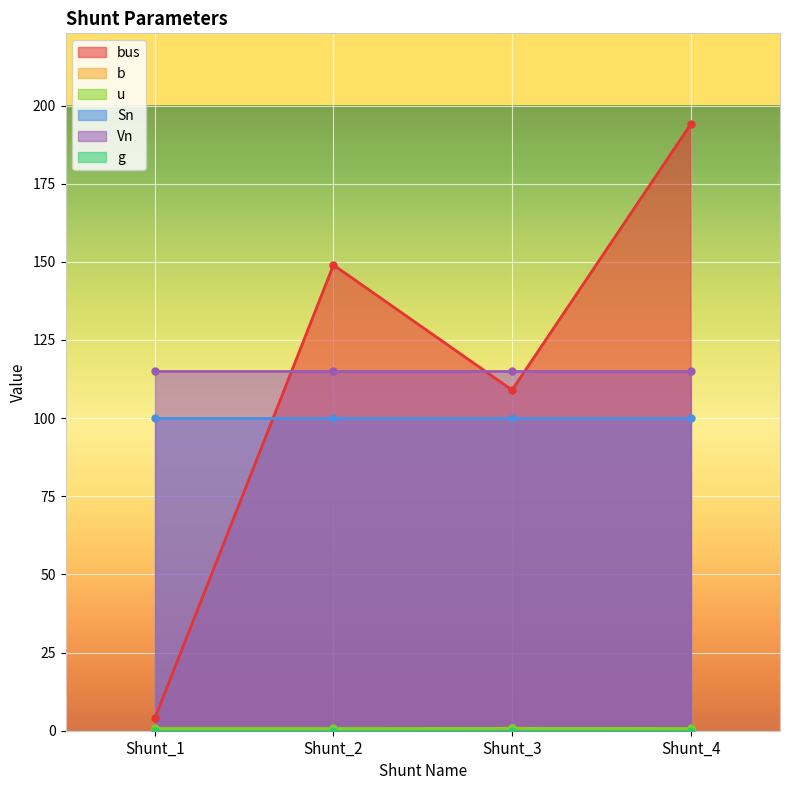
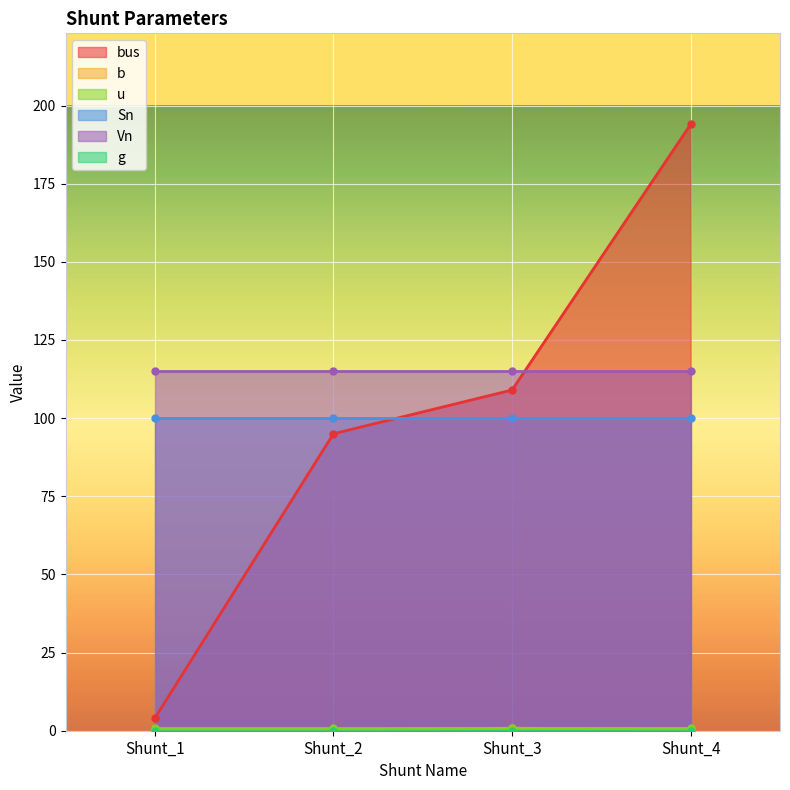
  {
    "bus": {
      "Shunt_1": 4,
-     "Shunt_2": 149,
+     "Shunt_2": 95,
      "Shunt_3": 109,
      "Shunt_4": 194
    },
    "Sn": {
      "Shunt_1": 100,
      "Shunt_2": 100,
      "Shunt_3": 100,
      "Shunt_4": 100
    },
    "Vn": {
      "Shunt_1": 115,
      "Shunt_2": 115,
      "Shunt_3": 115,
      "Shunt_4": 115
    }
  }
